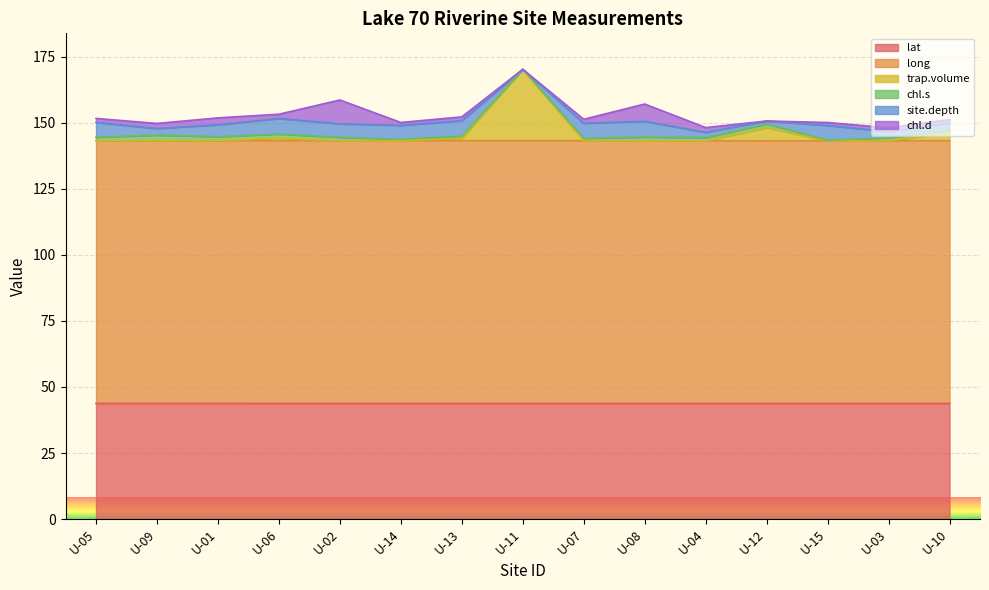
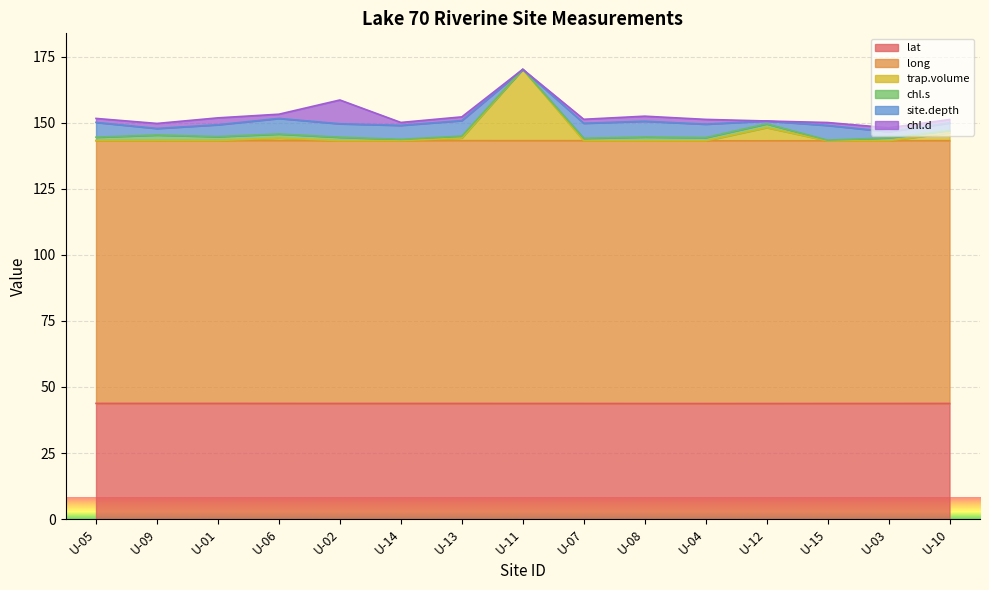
  {
    "chl.s": {
      "U-05": 1,
      "U-09": 2,
      "U-01": 2,
      "U-06": 2,
      "U-02": 1,
      "U-08": 1,
      "U-04": 1,
      "U-12": 1,
      "U-03": 1
    },
    "site.depth": {
      "U-05": 6,
      "U-09": 3,
      "U-01": 5,
      "U-06": 6,
      "U-02": 5,
      "U-14": 5,
      "U-13": 6,
      "U-07": 6,
      "U-08": 6,
-     "U-04": 2,
+     "U-04": 5,
      "U-15": 6
    },
    "chl.d": {
      "U-05": 2,
      "U-09": 2,
      "U-01": 3,
      "U-06": 2,
      "U-02": 9,
      "U-14": 1,
      "U-13": 1,
      "U-07": 2,
-     "U-08": 7,
+     "U-08": 2,
      "U-04": 2,
      "U-15": 1
    }
  }
